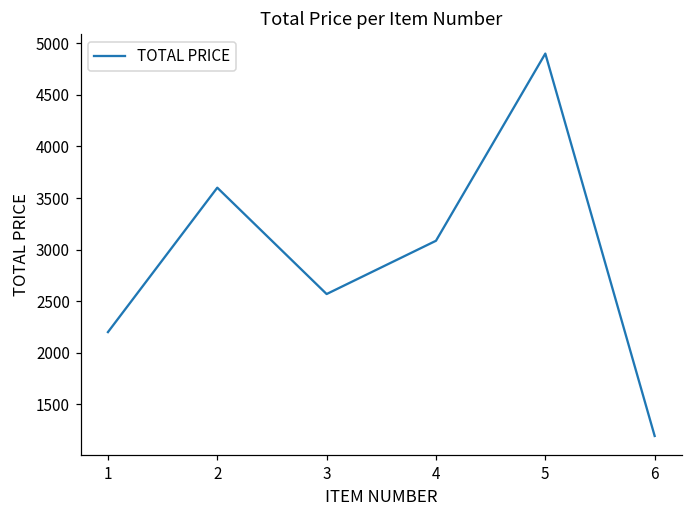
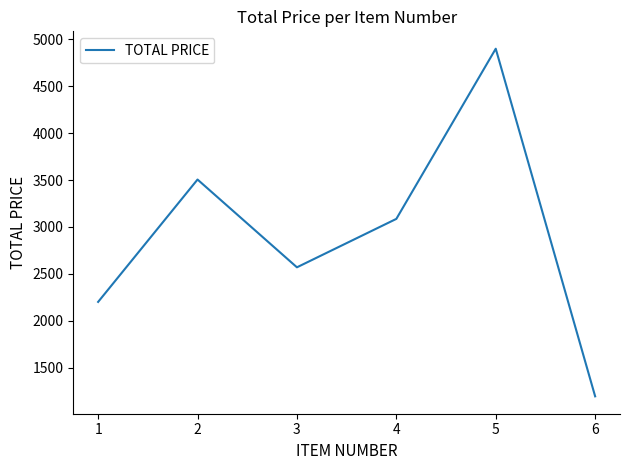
  {
    "1": 2200,
-   "2": 3600,
+   "2": 3500,
    "3": 2600,
    "4": 3100,
    "5": 4900,
    "6": 1200
  }
